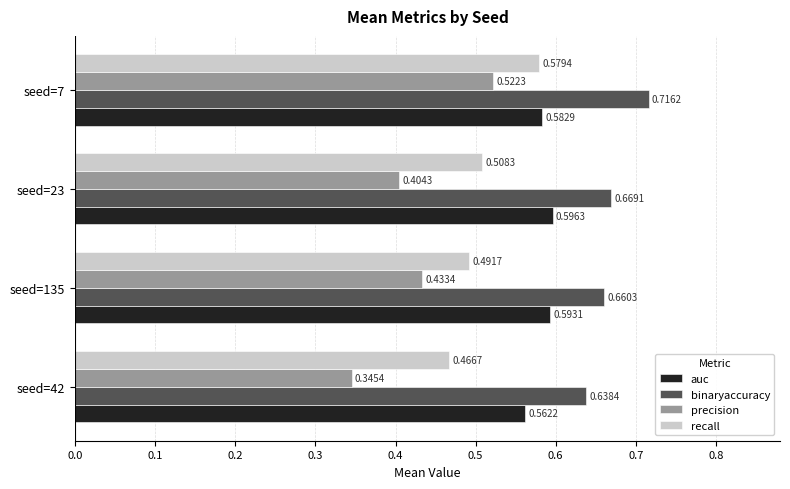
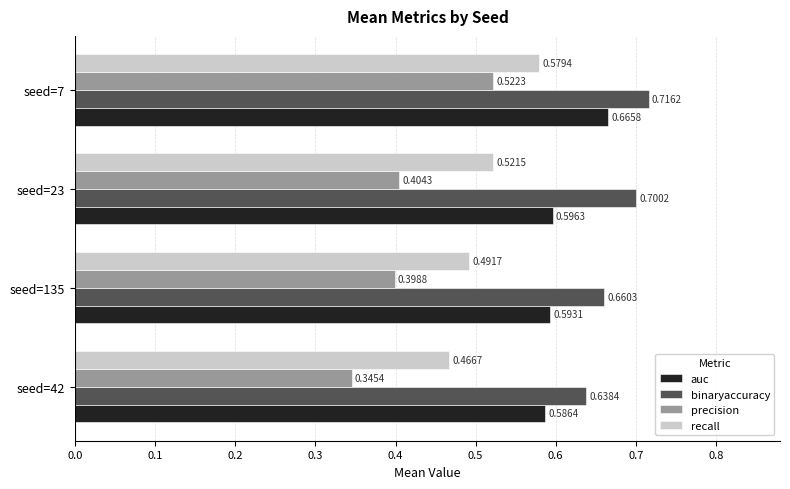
  {
    "auc": {
-     "seed=7": 0.5829,
+     "seed=7": 0.6658,
      "seed=23": 0.5963,
      "seed=135": 0.5931,
-     "seed=42": 0.5622
+     "seed=42": 0.5864
    },
    "binaryaccuracy": {
      "seed=7": 0.7162,
-     "seed=23": 0.6691,
+     "seed=23": 0.7002,
      "seed=135": 0.6603,
      "seed=42": 0.6384
    },
    "precision": {
      "seed=7": 0.5223,
      "seed=23": 0.4043,
-     "seed=135": 0.4334,
+     "seed=135": 0.3988,
      "seed=42": 0.3454
    },
    "recall": {
      "seed=7": 0.5794,
-     "seed=23": 0.5083,
+     "seed=23": 0.5215,
      "seed=135": 0.4917,
      "seed=42": 0.4667
    }
  }
